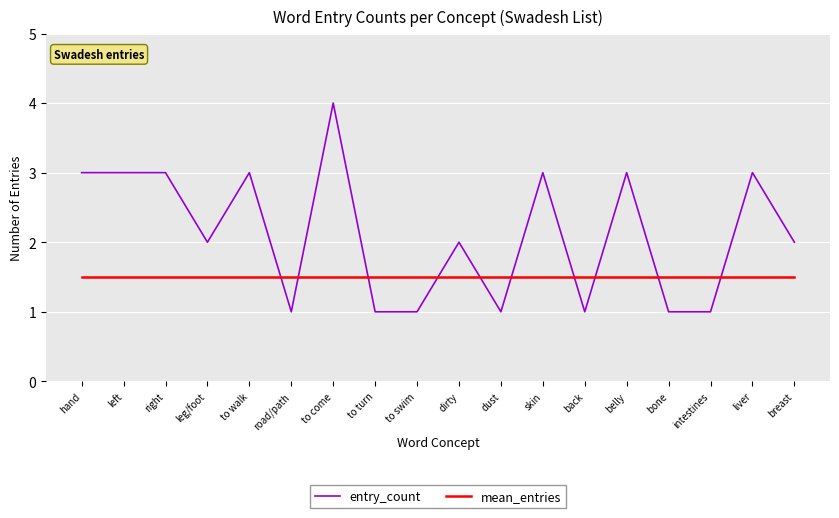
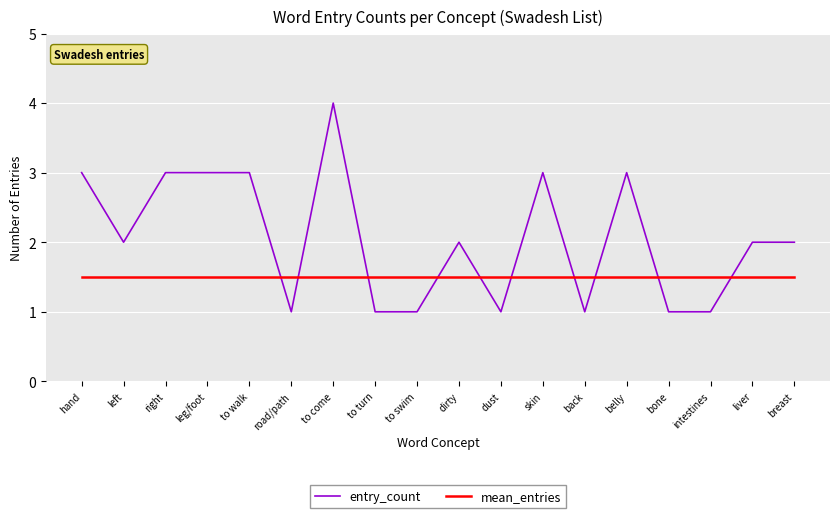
  {
    "entry_count": {
      "hand": 3,
-     "left": 3,
+     "left": 2,
      "right": 3,
-     "leg/foot": 2,
+     "leg/foot": 3,
      "to walk": 3,
      "road/path": 1,
      "to come": 4,
      "to turn": 1,
      "to swim": 1,
      "dirty": 2,
      "dust": 1,
      "skin": 3,
      "back": 1,
      "belly": 3,
      "bone": 1,
      "intestines": 1,
-     "liver": 3,
+     "liver": 2,
      "breast": 2
    },
    "mean_entries": {
      "hand": 1.5,
      "left": 1.5,
      "right": 1.5,
      "leg/foot": 1.5,
      "to walk": 1.5,
      "road/path": 1.5,
      "to come": 1.5,
      "to turn": 1.5,
      "to swim": 1.5,
      "dirty": 1.5,
      "dust": 1.5,
      "skin": 1.5,
      "back": 1.5,
      "belly": 1.5,
      "bone": 1.5,
      "intestines": 1.5,
      "liver": 1.5,
      "breast": 1.5
    }
  }
